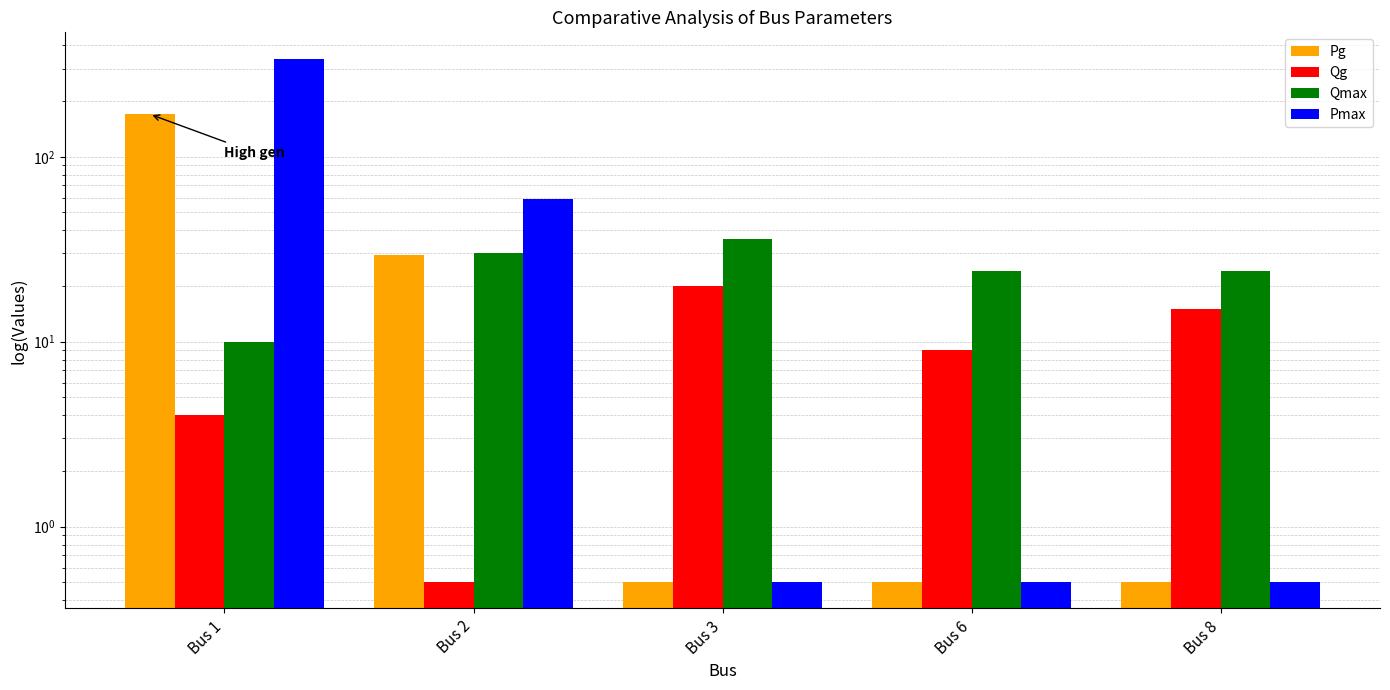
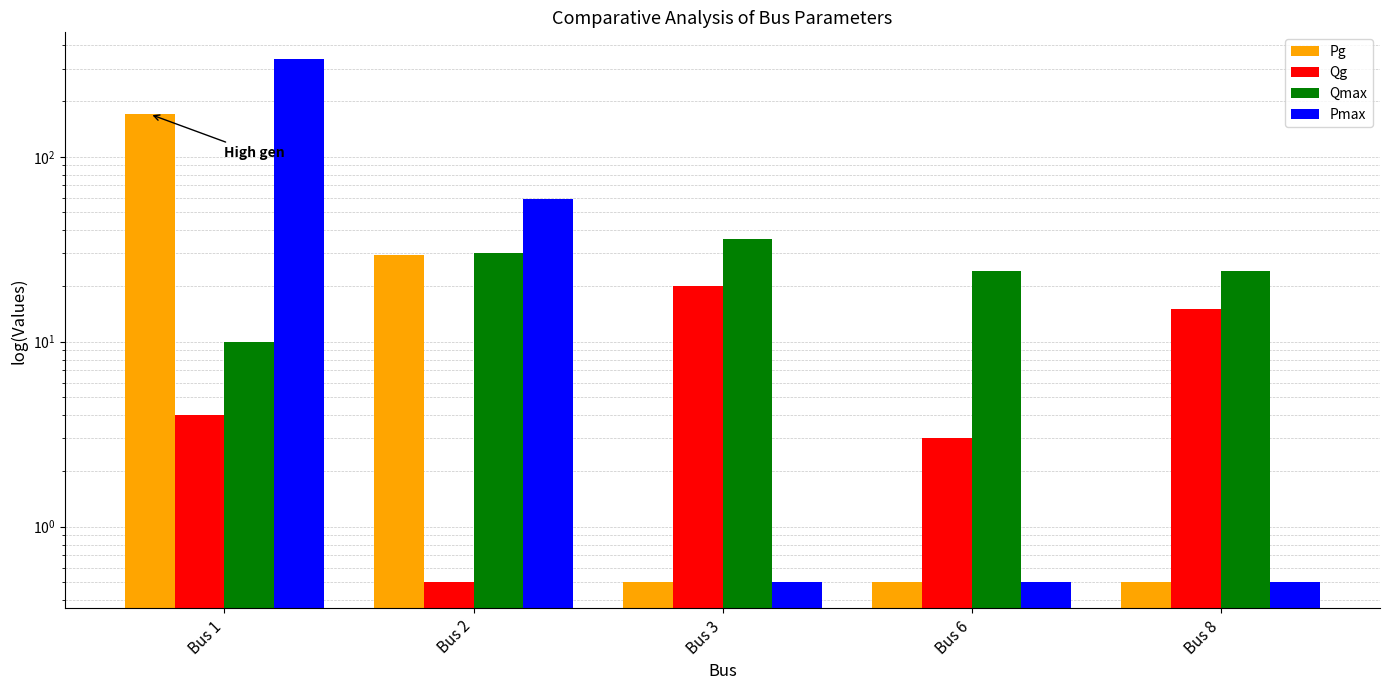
  {
    "Pg": {
      "Bus 1": 170,
      "Bus 2": 30,
      "Bus 3": 0.50,
      "Bus 6": 0.50,
      "Bus 8": 0.50
    },
    "Qg": {
      "Bus 1": 4,
      "Bus 2": 0.50,
      "Bus 3": 20,
-     "Bus 6": 9,
+     "Bus 6": 3,
      "Bus 8": 15
    },
    "Qmax": {
      "Bus 1": 10,
      "Bus 2": 30,
      "Bus 3": 36,
      "Bus 6": 24,
      "Bus 8": 24
    },
    "Pmax": {
      "Bus 1": 340,
      "Bus 2": 59,
      "Bus 3": 0.50,
      "Bus 6": 0.50,
      "Bus 8": 0.50
    }
  }
